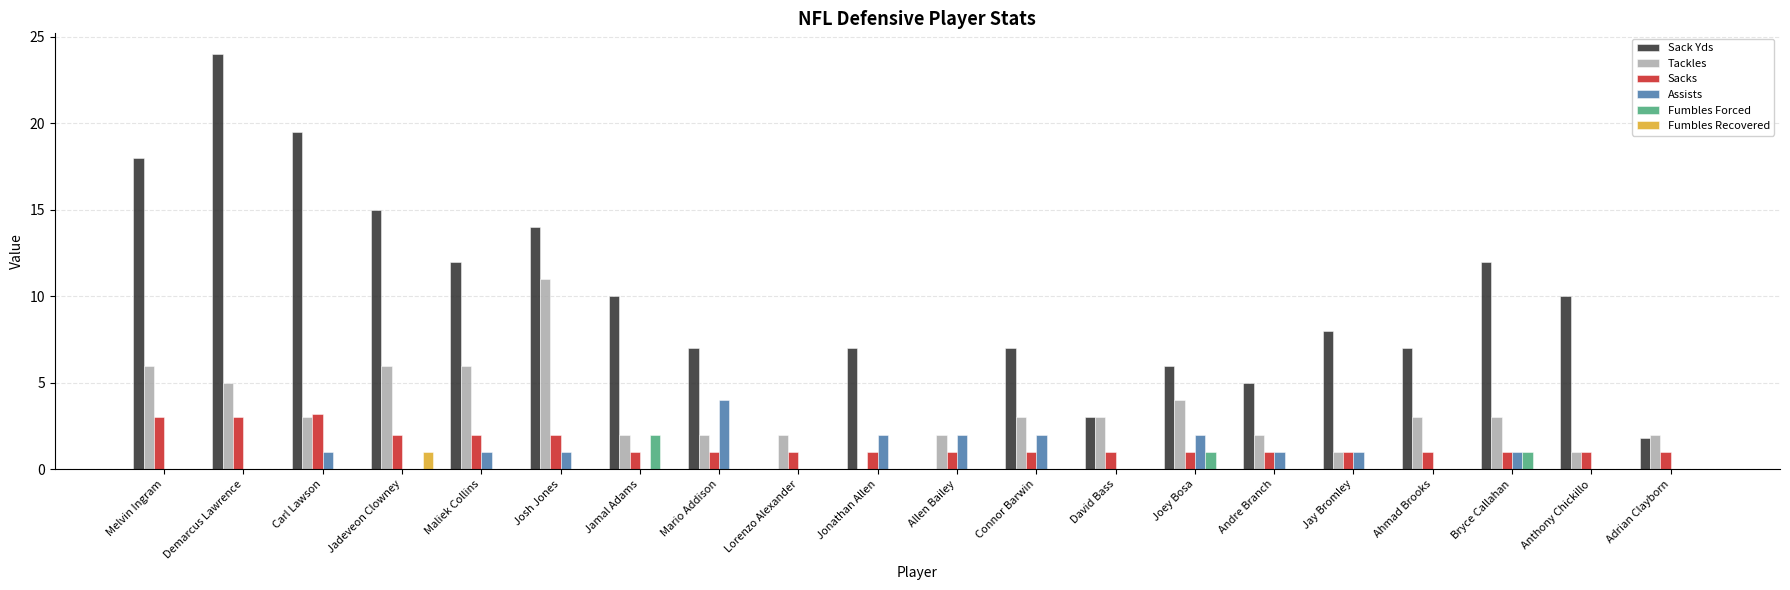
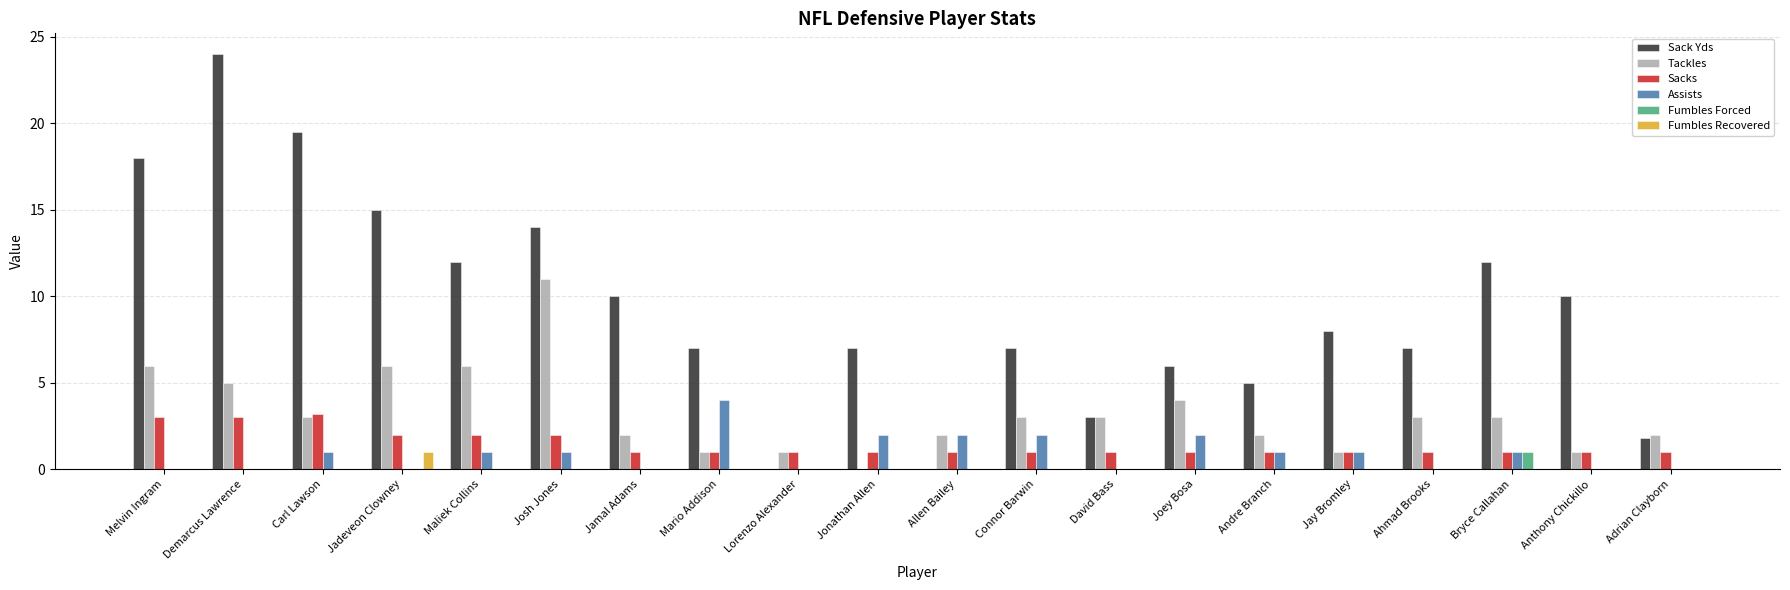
  {
    "Sack Yds": {
      "Melvin Ingram": 18,
      "Demarcus Lawrence": 24,
      "Carl Lawson": 19.5,
      "Jadeveon Clowney": 15,
      "Maliek Collins": 12,
      "Josh Jones": 14,
      "Jamal Adams": 10,
      "Mario Addison": 7,
      "Lorenzo Alexander": 0,
      "Jonathan Allen": 7,
      "Allen Bailey": 0,
      "Connor Barwin": 7,
      "David Bass": 3,
      "Joey Bosa": 6,
      "Andre Branch": 5,
      "Jay Bromley": 8,
      "Ahmad Brooks": 7,
      "Bryce Callahan": 12,
      "Anthony Chickillo": 10,
      "Adrian Clayborn": 1.8
    },
    "Tackles": {
      "Melvin Ingram": 6,
      "Demarcus Lawrence": 5,
      "Carl Lawson": 3,
      "Jadeveon Clowney": 6,
      "Maliek Collins": 6,
      "Josh Jones": 11,
      "Jamal Adams": 2,
-     "Mario Addison": 2,
-     "Lorenzo Alexander": 2,
+     "Mario Addison": 1,
+     "Lorenzo Alexander": 1,
      "Jonathan Allen": 0,
      "Allen Bailey": 2,
      "Connor Barwin": 3,
      "David Bass": 3,
      "Joey Bosa": 4,
      "Andre Branch": 2,
      "Jay Bromley": 1,
      "Ahmad Brooks": 3,
      "Bryce Callahan": 3,
      "Anthony Chickillo": 1,
      "Adrian Clayborn": 2
    },
    "Sacks": {
      "Melvin Ingram": 3,
      "Demarcus Lawrence": 3,
      "Carl Lawson": 3.2,
      "Jadeveon Clowney": 2,
      "Maliek Collins": 2,
      "Josh Jones": 2,
      "Jamal Adams": 1,
      "Mario Addison": 1,
      "Lorenzo Alexander": 1,
      "Jonathan Allen": 1,
      "Allen Bailey": 1,
      "Connor Barwin": 1,
      "David Bass": 1,
      "Joey Bosa": 1,
      "Andre Branch": 1,
      "Jay Bromley": 1,
      "Ahmad Brooks": 1,
      "Bryce Callahan": 1,
      "Anthony Chickillo": 1,
      "Adrian Clayborn": 1
    },
    "Assists": {
      "Melvin Ingram": 0,
      "Demarcus Lawrence": 0,
      "Carl Lawson": 1,
      "Jadeveon Clowney": 0,
      "Maliek Collins": 1,
      "Josh Jones": 1,
      "Jamal Adams": 0,
      "Mario Addison": 4,
      "Lorenzo Alexander": 0,
      "Jonathan Allen": 2,
      "Allen Bailey": 2,
      "Connor Barwin": 2,
      "David Bass": 0,
      "Joey Bosa": 2,
      "Andre Branch": 1,
      "Jay Bromley": 1,
      "Ahmad Brooks": 0,
      "Bryce Callahan": 1,
      "Anthony Chickillo": 0,
      "Adrian Clayborn": 0
    },
    "Fumbles Forced": {
      "Melvin Ingram": 0,
      "Demarcus Lawrence": 0,
      "Carl Lawson": 0,
      "Jadeveon Clowney": 0,
      "Maliek Collins": 0,
      "Josh Jones": 0,
-     "Jamal Adams": 2,
+     "Jamal Adams": 0,
      "Mario Addison": 0,
      "Lorenzo Alexander": 0,
      "Jonathan Allen": 0,
      "Allen Bailey": 0,
      "Connor Barwin": 0,
      "David Bass": 0,
-     "Joey Bosa": 1,
+     "Joey Bosa": 0,
      "Andre Branch": 0,
      "Jay Bromley": 0,
      "Ahmad Brooks": 0,
      "Bryce Callahan": 1,
      "Anthony Chickillo": 0,
      "Adrian Clayborn": 0
    },
    "Fumbles Recovered": {
      "Melvin Ingram": 0,
      "Demarcus Lawrence": 0,
      "Carl Lawson": 0,
      "Jadeveon Clowney": 1,
      "Maliek Collins": 0,
      "Josh Jones": 0,
      "Jamal Adams": 0,
      "Mario Addison": 0,
      "Lorenzo Alexander": 0,
      "Jonathan Allen": 0,
      "Allen Bailey": 0,
      "Connor Barwin": 0,
      "David Bass": 0,
      "Joey Bosa": 0,
      "Andre Branch": 0,
      "Jay Bromley": 0,
      "Ahmad Brooks": 0,
      "Bryce Callahan": 0,
      "Anthony Chickillo": 0,
      "Adrian Clayborn": 0
    }
  }
